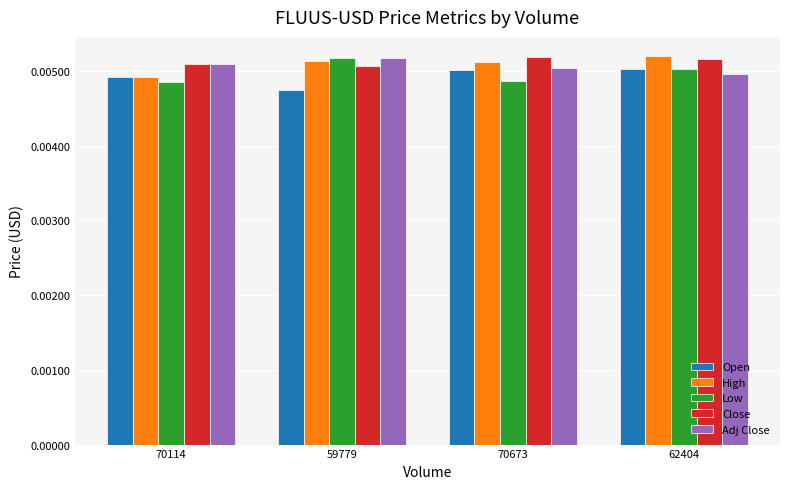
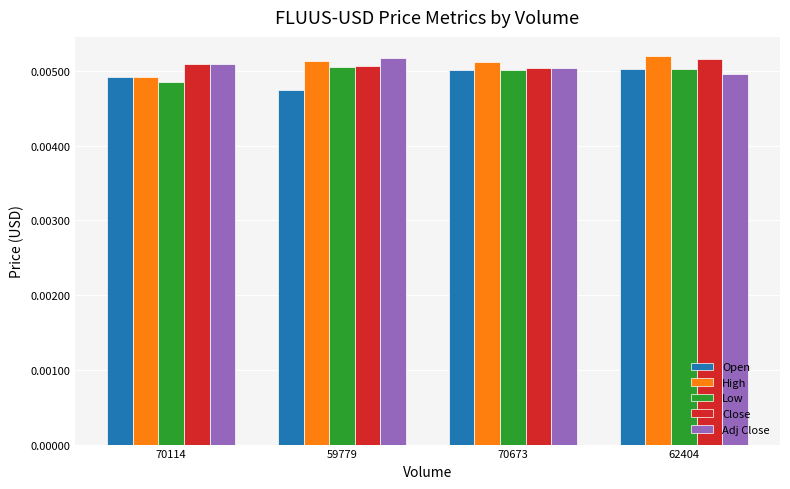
  {
    "Open": {
      "70114": 0.0049,
      "59779": 0.0047,
      "70673": 0.0050,
      "62404": 0.0050
    },
    "High": {
      "70114": 0.0049,
      "59779": 0.0051,
      "70673": 0.0051,
      "62404": 0.0052
    },
    "Low": {
      "70114": 0.0049,
-     "59779": 0.0052,
-     "70673": 0.0049,
+     "59779": 0.0050,
+     "70673": 0.0050,
      "62404": 0.0050
    },
    "Close": {
      "70114": 0.0051,
      "59779": 0.0051,
-     "70673": 0.0052,
+     "70673": 0.0050,
      "62404": 0.0052
    },
    "Adj Close": {
      "70114": 0.0051,
      "59779": 0.0052,
      "70673": 0.0050,
      "62404": 0.0050
    }
  }
